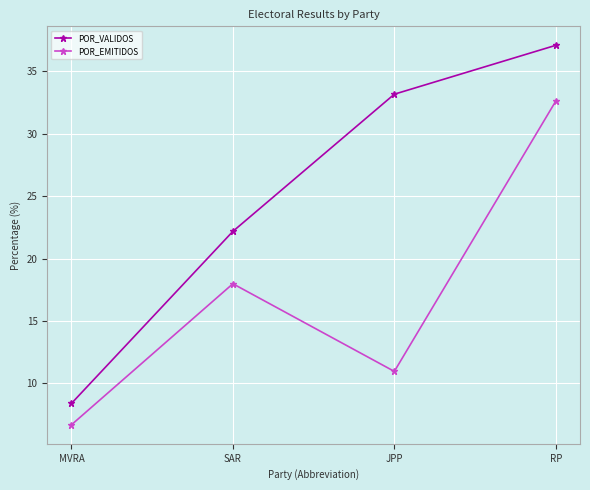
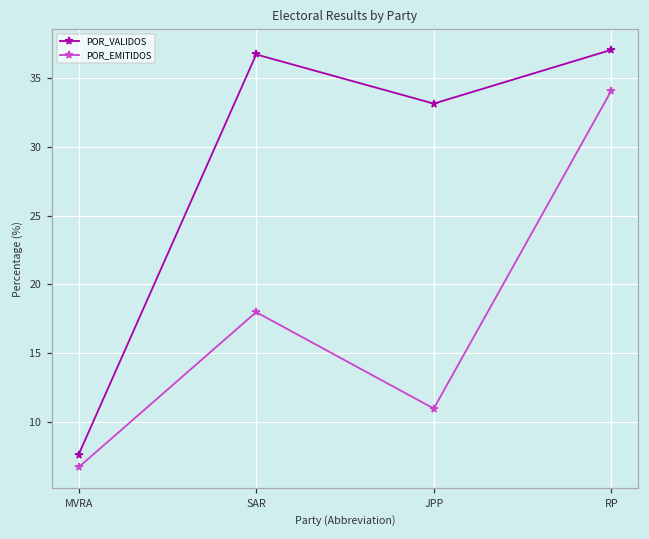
  {
    "POR_VALIDOS": {
-     "MVRA": 8.4,
-     "SAR": 22.2,
+     "MVRA": 7.6,
+     "SAR": 36.7,
      "JPP": 33.2,
      "RP": 37.1
    },
    "POR_EMITIDOS": {
      "MVRA": 6.7,
      "SAR": 18.0,
      "JPP": 11.0,
-     "RP": 32.6
+     "RP": 34.1
    }
  }
